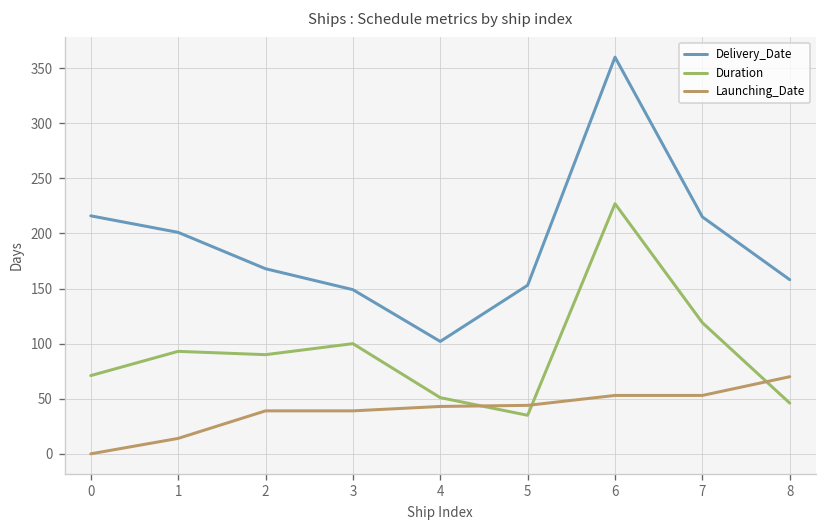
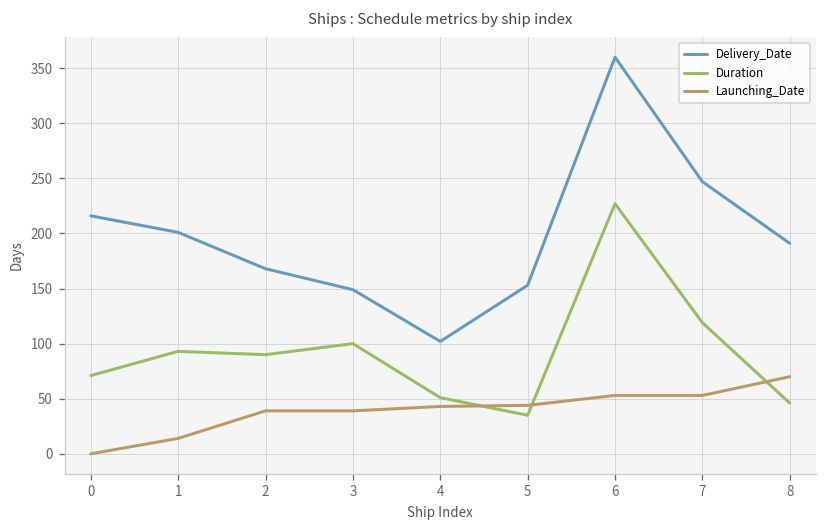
  {
    "Delivery_Date": {
      "0": 220,
      "1": 200,
      "2": 170,
      "3": 150,
      "4": 100,
      "5": 150,
      "6": 360,
-     "7": 220,
-     "8": 160
+     "7": 250,
+     "8": 190
    }
  }
